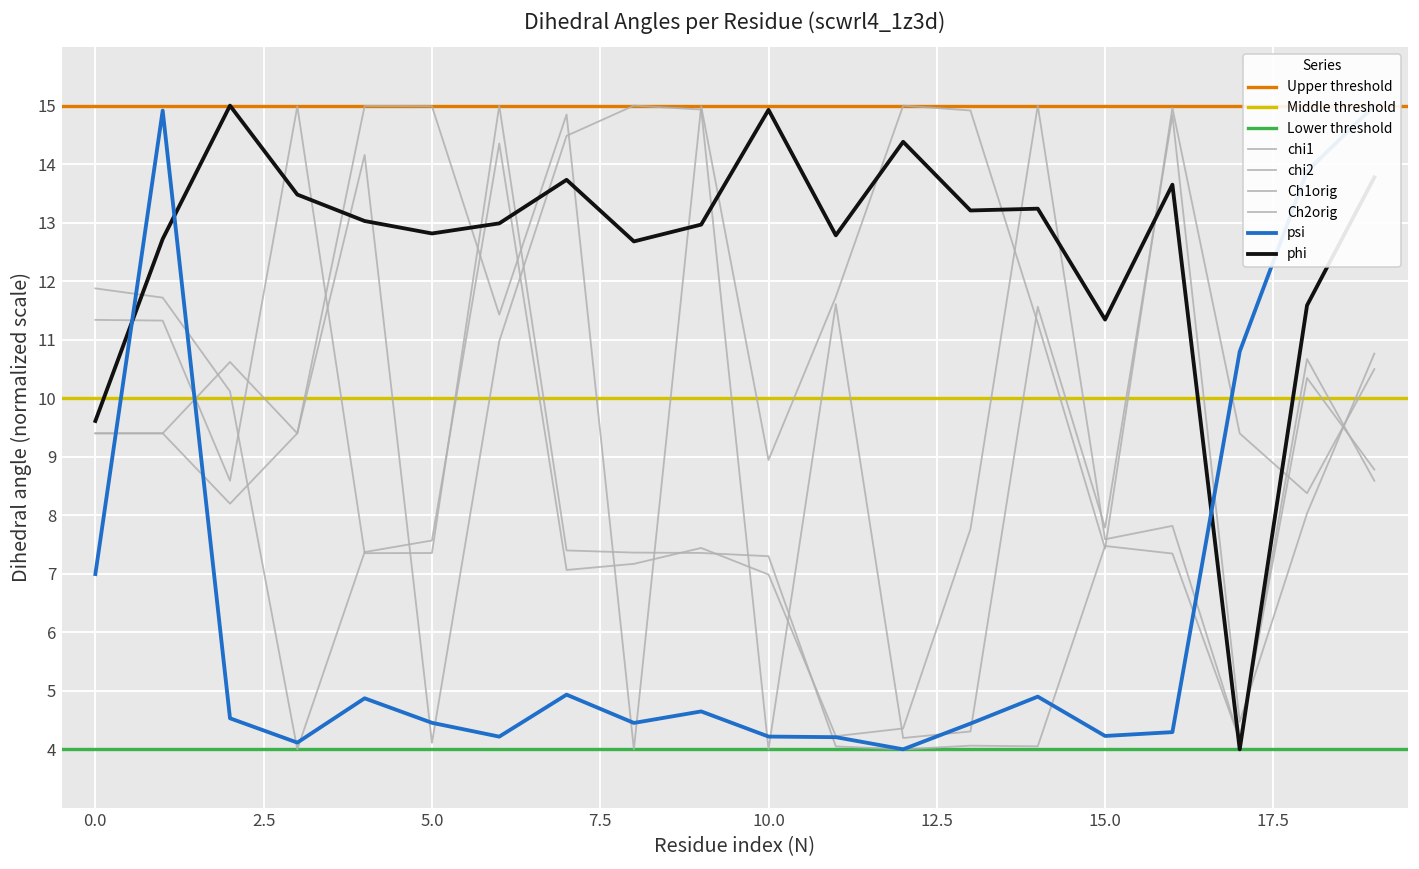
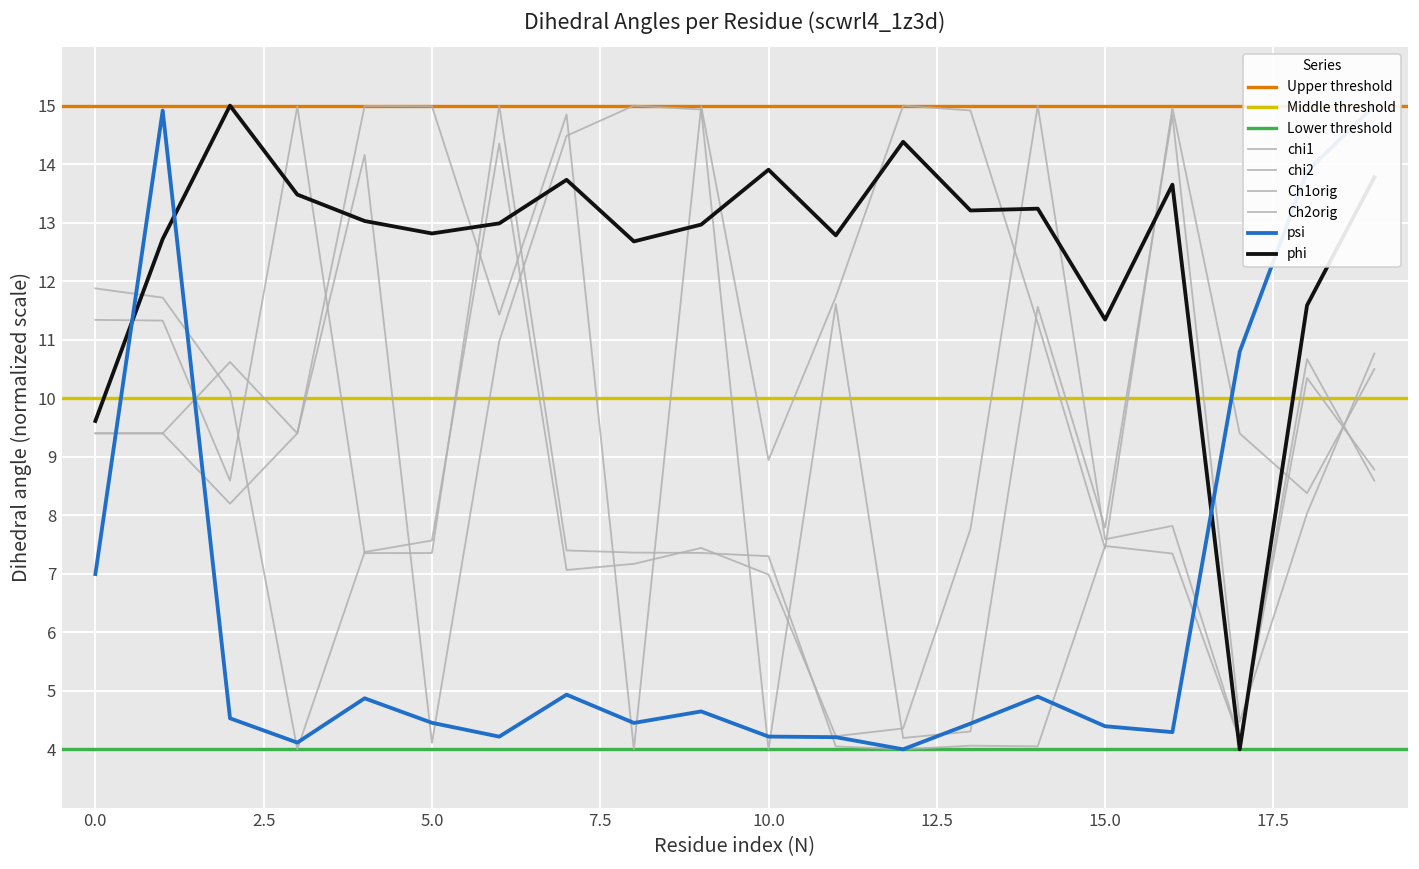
  {
    "psi": {
      "0.0": 7.0,
      "5.0": 4.5,
      "10.0": 4.2,
-     "15.0": 4.2
+     "15.0": 4.4
    },
    "phi": {
      "0.0": 9.6,
      "5.0": 12.8,
-     "10.0": 14.9,
+     "10.0": 13.9,
      "15.0": 11.3
    }
  }
